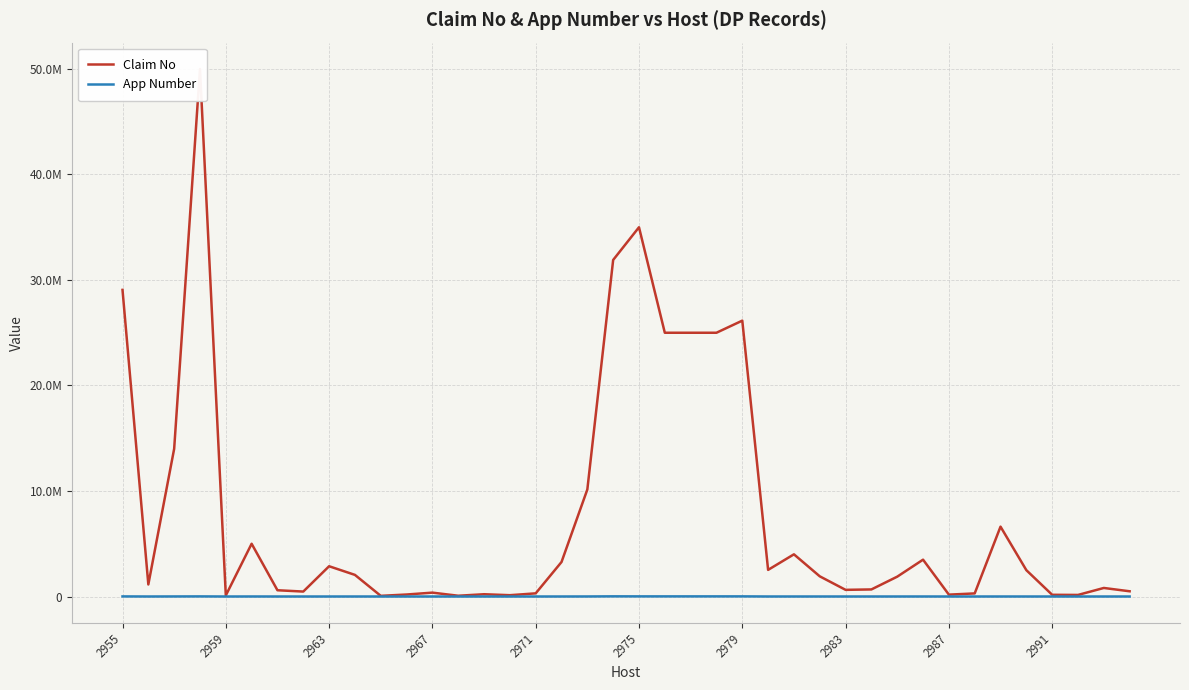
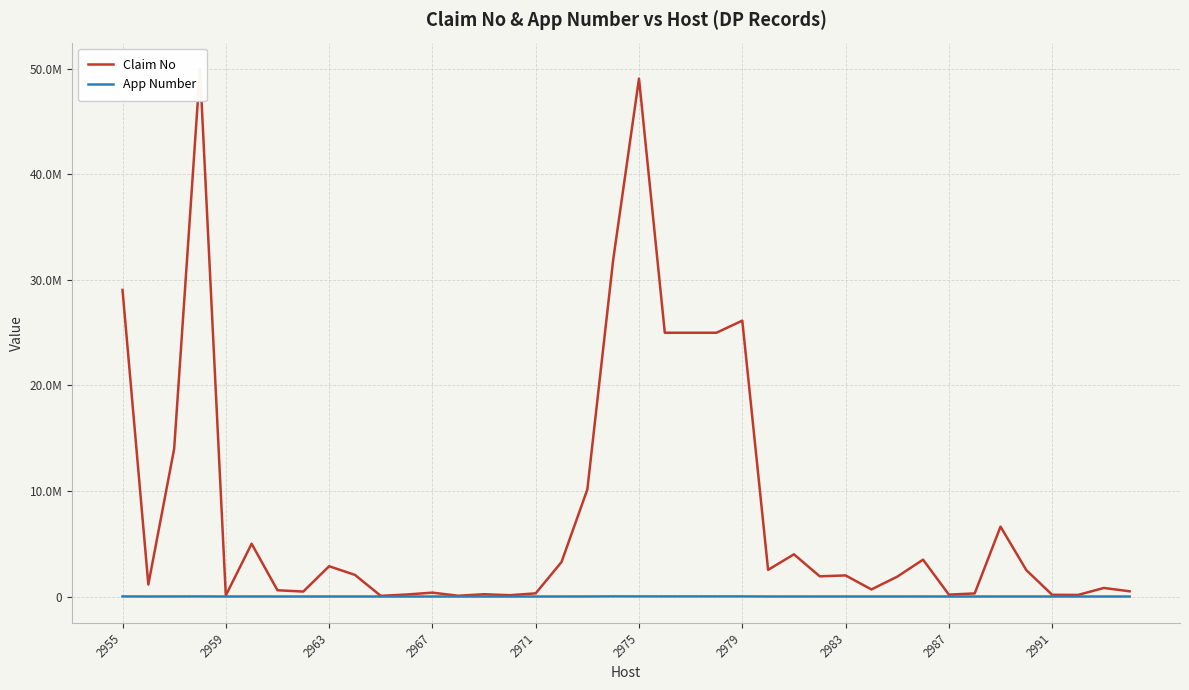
  {
    "Claim No": {
      "2955": 29100000,
      "2963": 2900000,
      "2967": 400000,
      "2971": 300000,
-     "2975": 35000000,
+     "2975": 49100000,
      "2979": 26100000,
-     "2983": 600000
+     "2983": 2000000
    },
    "App Number": {
      "2955": 0,
      "2963": 0,
      "2967": 0,
      "2971": 0,
      "2975": 0,
      "2979": 0,
      "2983": 0
    }
  }
